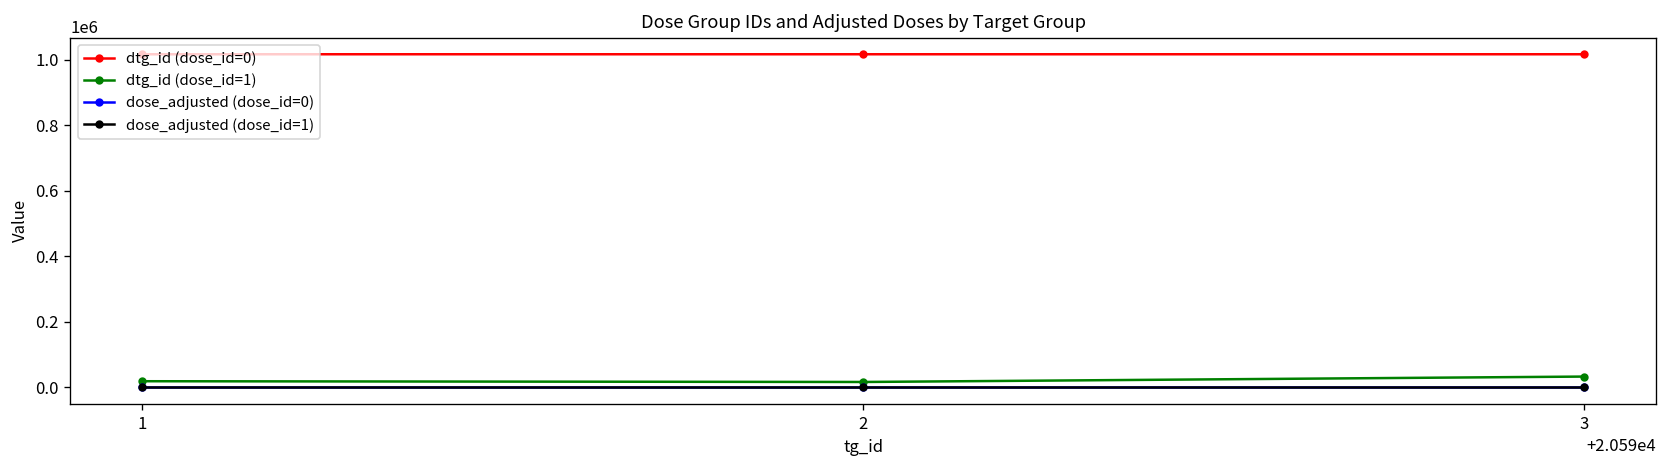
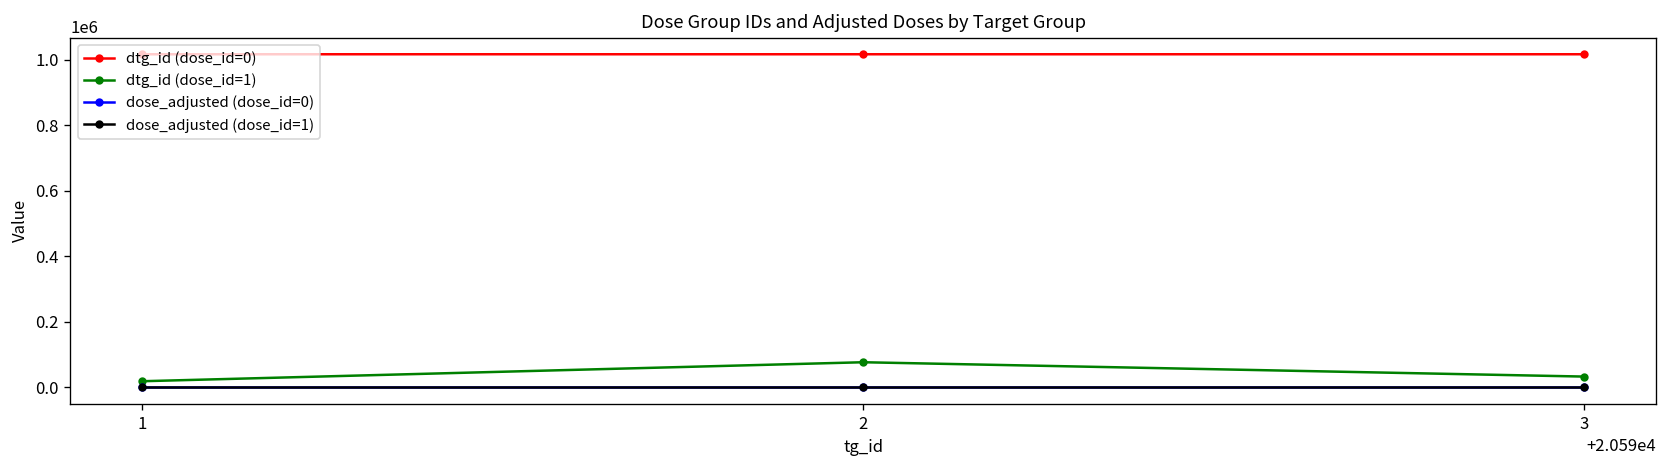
  {
    "dtg_id (dose_id=0)": {
      "2": 1020000,
      "3": 1020000
    },
    "dtg_id (dose_id=1)": {
      "1": 20000,
-     "2": 20000,
+     "2": 80000,
      "3": 30000
    },
    "dose_adjusted (dose_id=1)": {
      "1": 0,
      "2": 0,
      "3": 0
    }
  }
